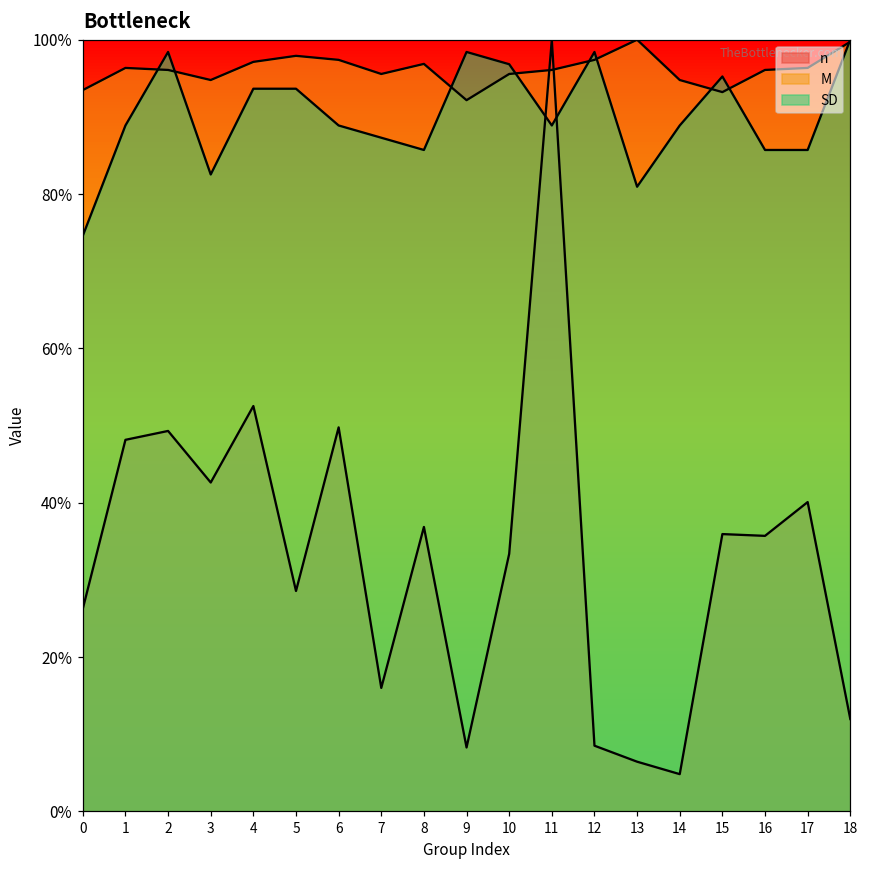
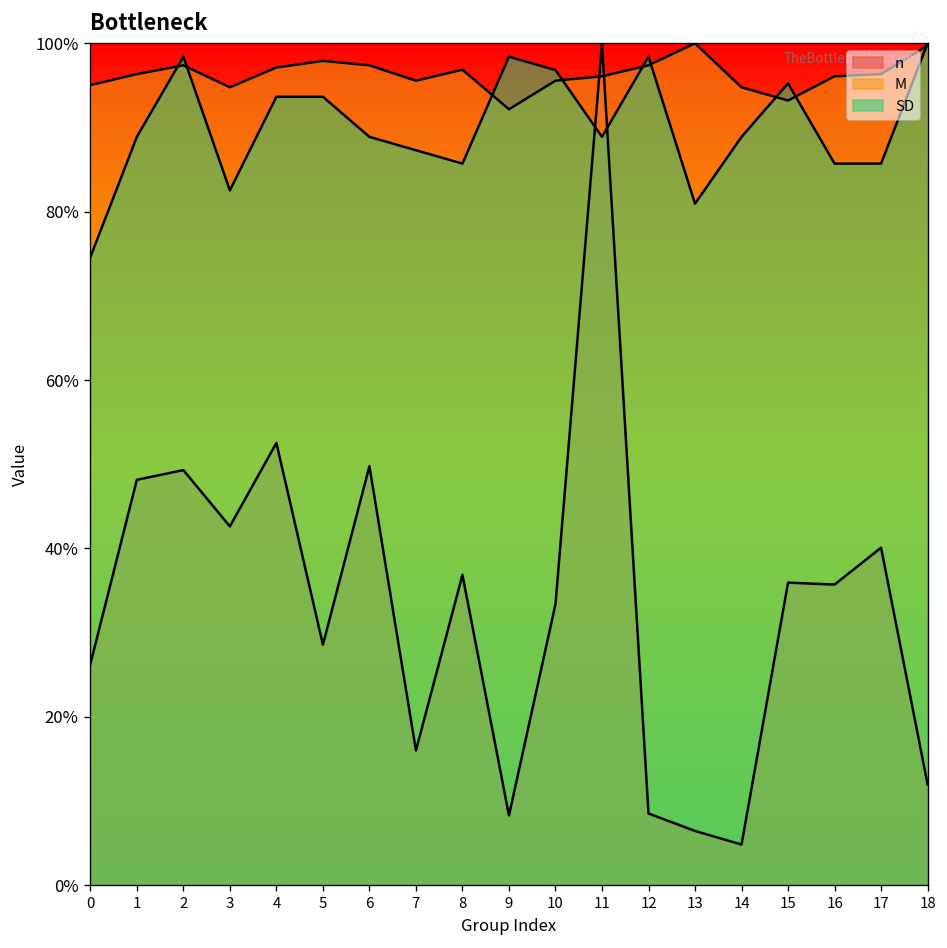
  {
    "n": {
      "0": "26%",
      "1": "48%",
      "2": "49%",
      "3": "43%",
      "4": "53%",
      "5": "29%",
      "6": "50%",
      "7": "16%",
      "8": "37%",
      "9": "8%",
      "10": "33%",
      "11": "100%",
      "12": "9%",
      "13": "6%",
      "14": "5%",
      "15": "36%",
      "16": "36%",
      "17": "40%",
      "18": "12%"
    },
    "M": {
-     "0": "93%",
+     "0": "95%",
      "1": "96%",
-     "2": "96%",
+     "2": "97%",
      "3": "95%",
      "4": "97%",
      "5": "98%",
      "6": "97%",
      "7": "96%",
      "8": "97%",
      "9": "92%",
      "10": "96%",
      "11": "96%",
      "12": "97%",
      "13": "100%",
      "14": "95%",
      "15": "93%",
      "16": "96%"
    },
    "SD": {
      "0": "75%",
      "1": "89%",
      "2": "98%",
      "3": "83%",
      "4": "94%",
      "5": "94%",
      "6": "89%",
      "7": "87%",
      "8": "86%",
      "9": "98%",
      "10": "97%",
      "11": "89%",
      "12": "98%",
      "13": "81%",
      "14": "89%",
      "15": "95%",
      "16": "86%",
      "17": "86%"
    }
  }
